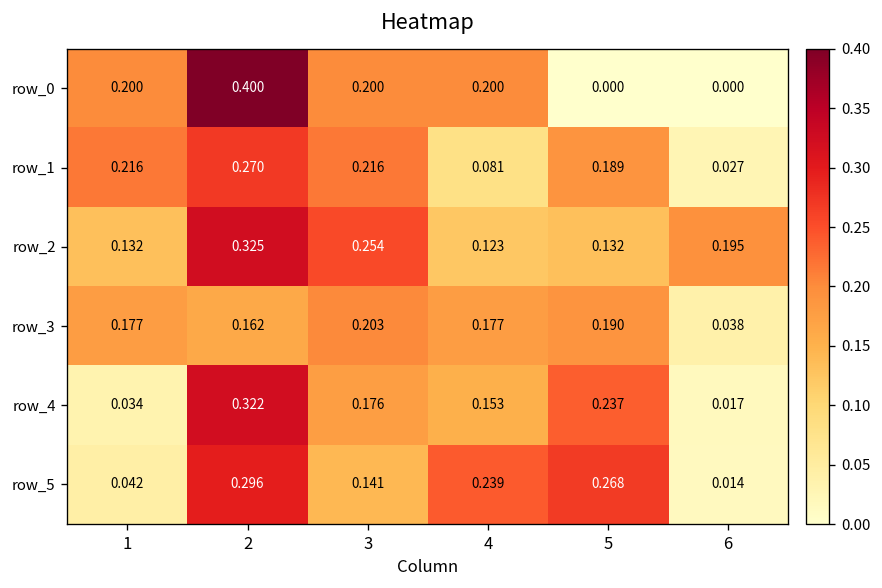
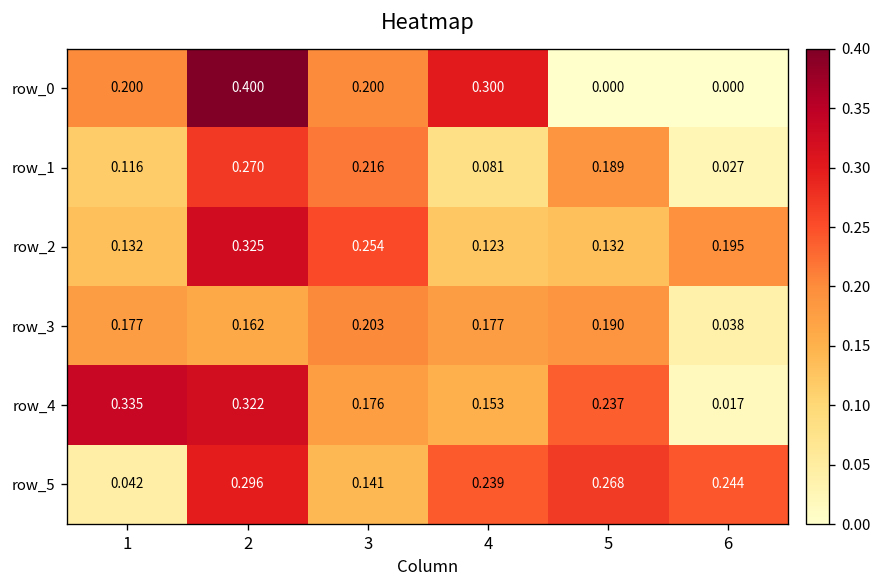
  {
    "row_0": {
      "1": 0.200,
      "2": 0.400,
      "3": 0.200,
-     "4": 0.200,
+     "4": 0.300,
      "5": 0.000,
      "6": 0.000
    },
    "row_1": {
-     "1": 0.216,
+     "1": 0.116,
      "2": 0.270,
      "3": 0.216,
      "4": 0.081,
      "5": 0.189,
      "6": 0.027
    },
    "row_2": {
      "1": 0.132,
      "2": 0.325,
      "3": 0.254,
      "4": 0.123,
      "5": 0.132,
      "6": 0.195
    },
    "row_3": {
      "1": 0.177,
      "2": 0.162,
      "3": 0.203,
      "4": 0.177,
      "5": 0.190,
      "6": 0.038
    },
    "row_4": {
-     "1": 0.034,
+     "1": 0.335,
      "2": 0.322,
      "3": 0.176,
      "4": 0.153,
      "5": 0.237,
      "6": 0.017
    },
    "row_5": {
      "1": 0.042,
      "2": 0.296,
      "3": 0.141,
      "4": 0.239,
      "5": 0.268,
-     "6": 0.014
+     "6": 0.244
    }
  }
